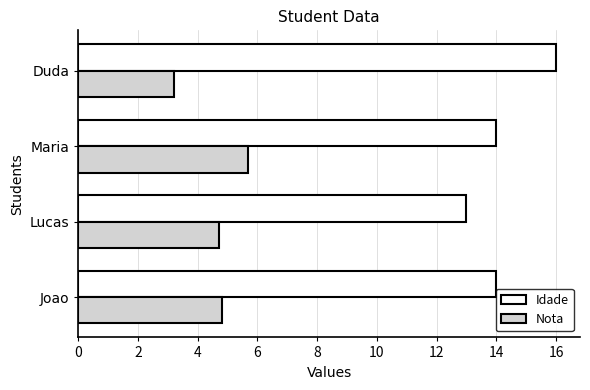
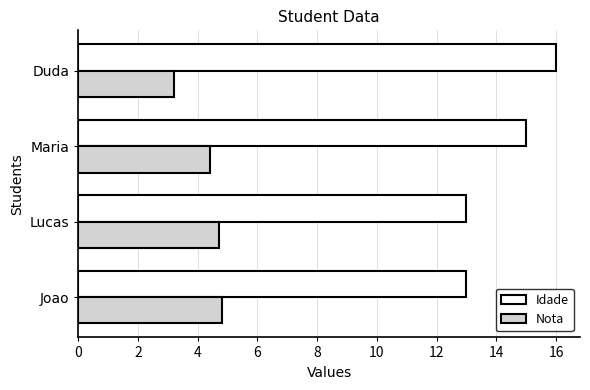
  {
    "Idade": {
      "Duda": 16,
-     "Maria": 14,
+     "Maria": 15,
      "Lucas": 13,
-     "Joao": 14
+     "Joao": 13
    },
    "Nota": {
      "Duda": 3.2,
-     "Maria": 5.7,
+     "Maria": 4.4,
      "Lucas": 4.7,
      "Joao": 4.8
    }
  }
